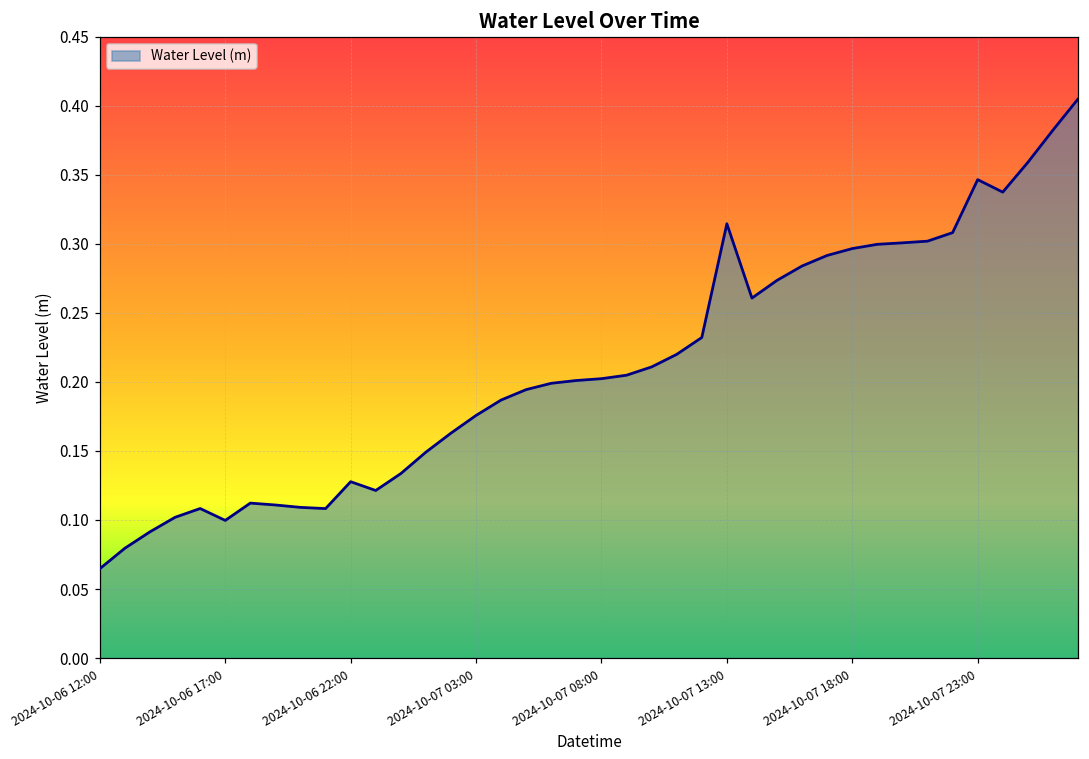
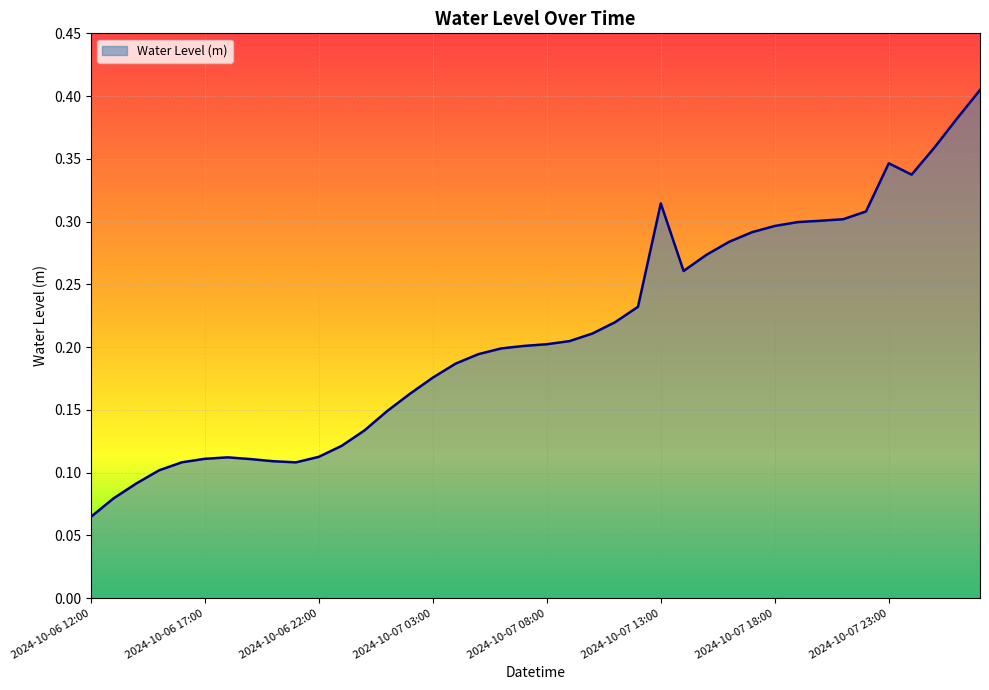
  {
    "2024-10-06 12:00": 0.065,
-   "2024-10-06 17:00": 0.100,
-   "2024-10-06 22:00": 0.128,
+   "2024-10-06 17:00": 0.111,
+   "2024-10-06 22:00": 0.113,
    "2024-10-07 03:00": 0.176,
    "2024-10-07 08:00": 0.202,
    "2024-10-07 13:00": 0.315,
    "2024-10-07 18:00": 0.297,
    "2024-10-07 23:00": 0.346
  }
